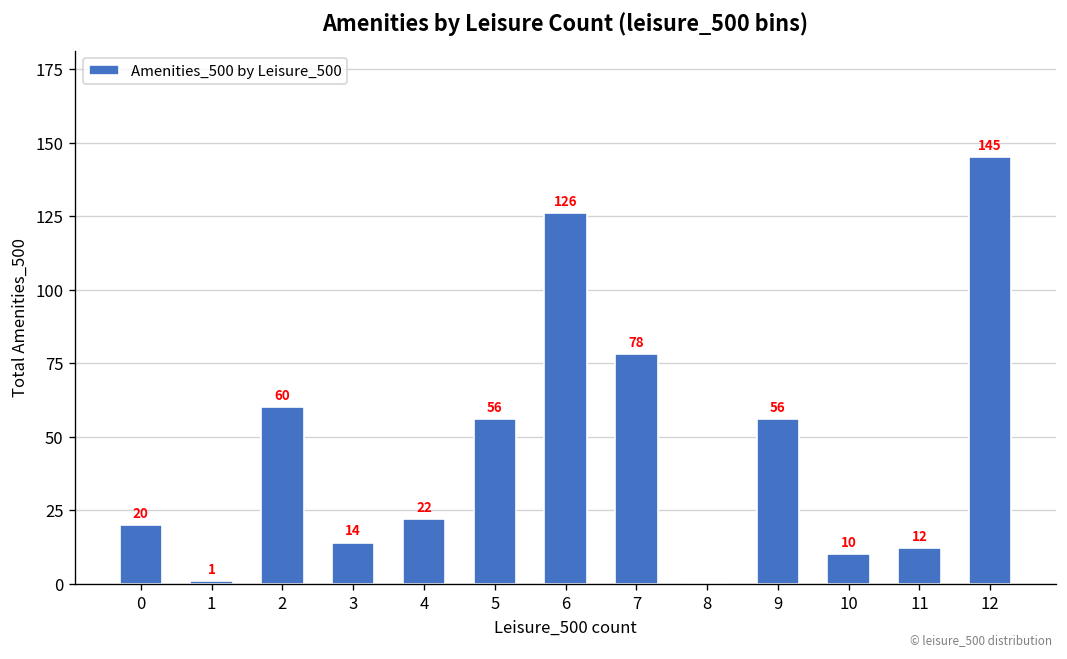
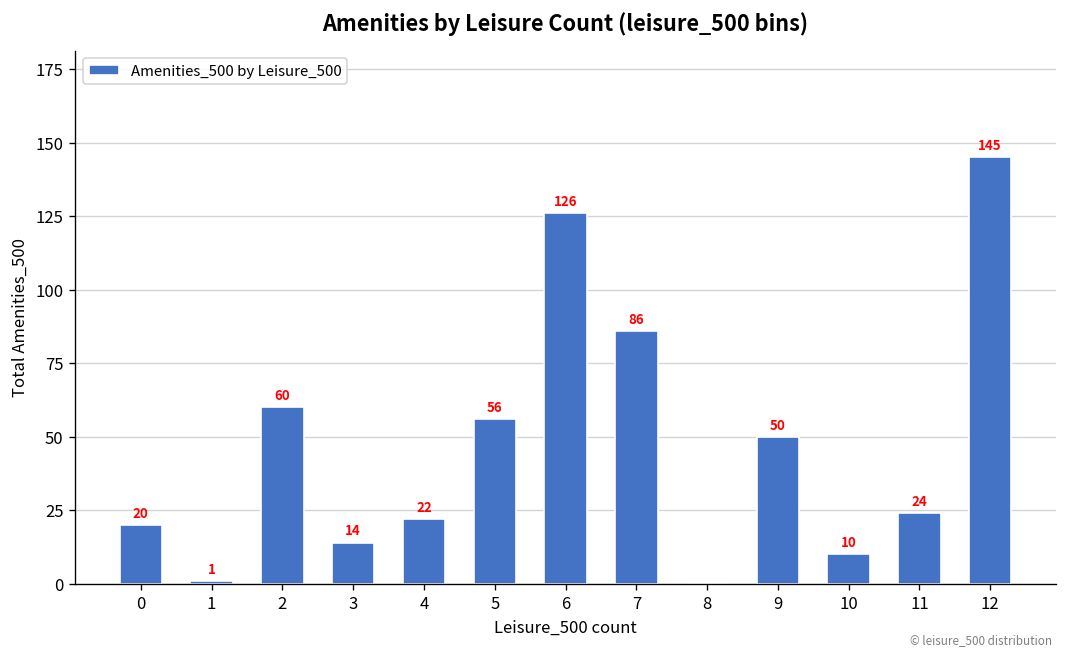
  {
    "0": 20,
    "1": 1,
    "2": 60,
    "3": 14,
    "4": 22,
    "5": 56,
    "6": 126,
-   "7": 78,
-   "9": 56,
+   "7": 86,
+   "9": 50,
    "10": 10,
-   "11": 12,
+   "11": 24,
    "12": 145
  }
